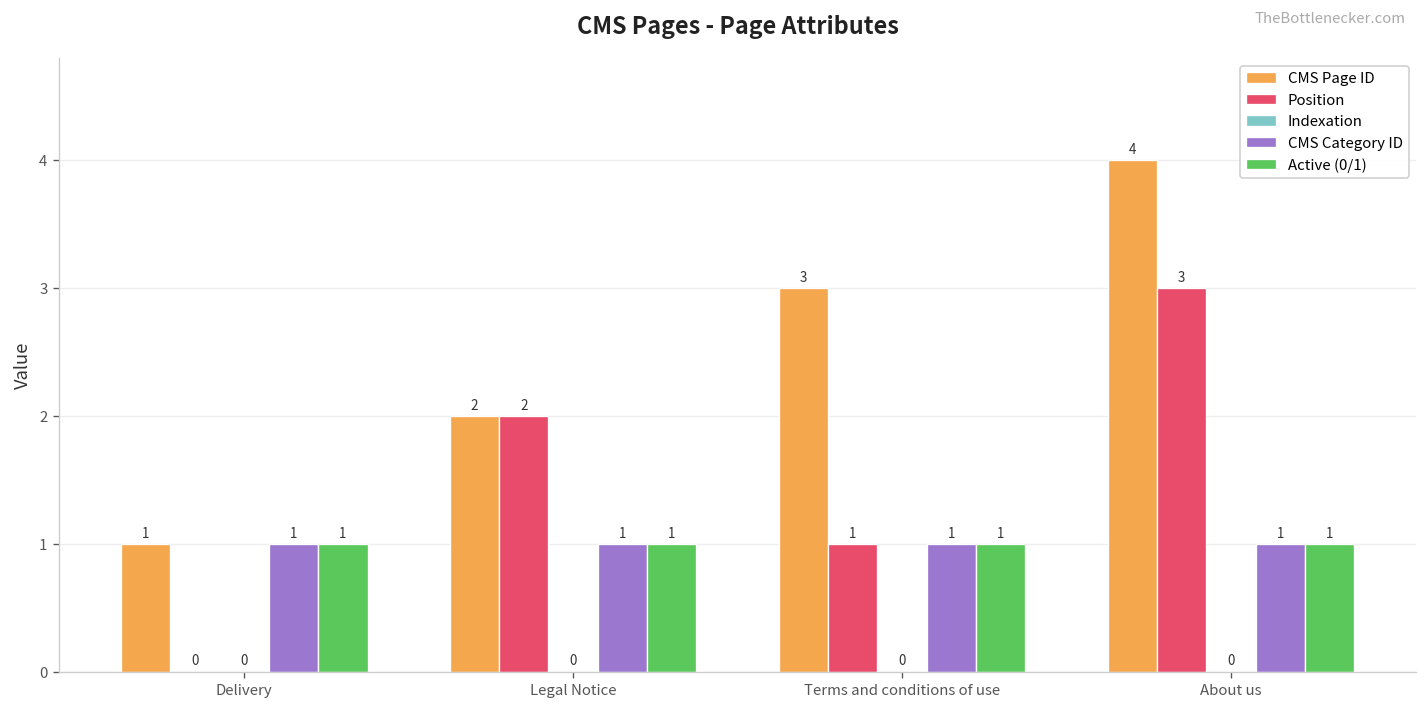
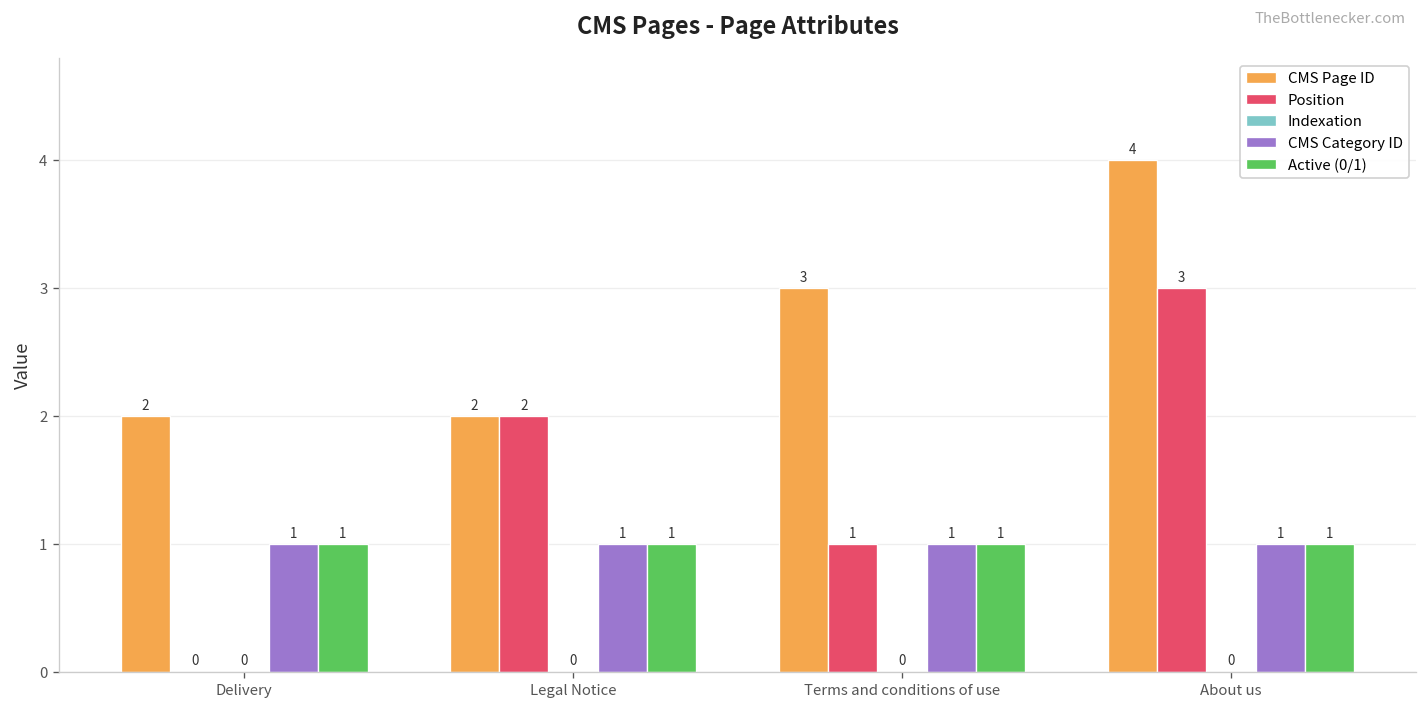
  {
    "CMS Page ID": {
-     "Delivery": 1,
+     "Delivery": 2,
      "Legal Notice": 2,
      "Terms and conditions of use": 3,
      "About us": 4
    },
    "Position": {
      "Delivery": 0,
      "Legal Notice": 2,
      "Terms and conditions of use": 1,
      "About us": 3
    },
    "Indexation": {
      "Delivery": 0,
      "Legal Notice": 0,
      "Terms and conditions of use": 0,
      "About us": 0
    },
    "CMS Category ID": {
      "Delivery": 1,
      "Legal Notice": 1,
      "Terms and conditions of use": 1,
      "About us": 1
    },
    "Active (0/1)": {
      "Delivery": 1,
      "Legal Notice": 1,
      "Terms and conditions of use": 1,
      "About us": 1
    }
  }
